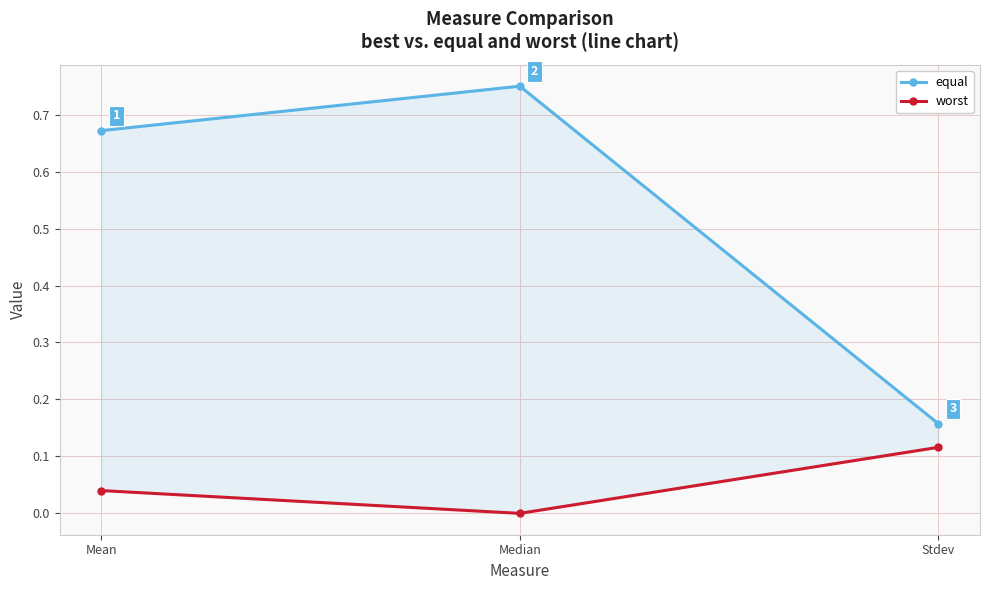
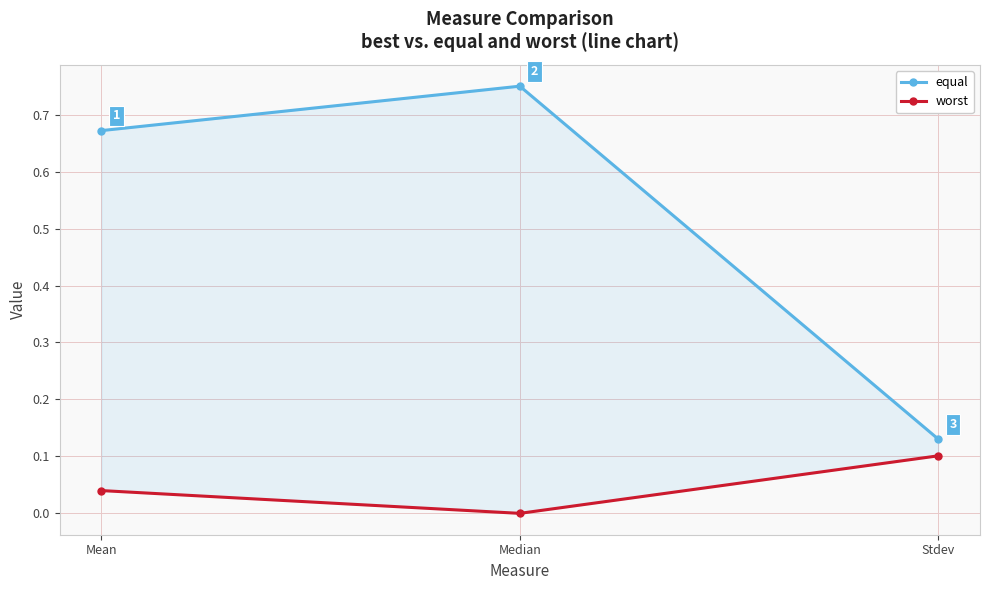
  {
    "equal": {
-     "Stdev": 0.16
+     "Stdev": 0.13
    },
    "worst": {
      "Mean": 0.04,
      "Median": 0.00,
-     "Stdev": 0.12
+     "Stdev": 0.10
    }
  }
